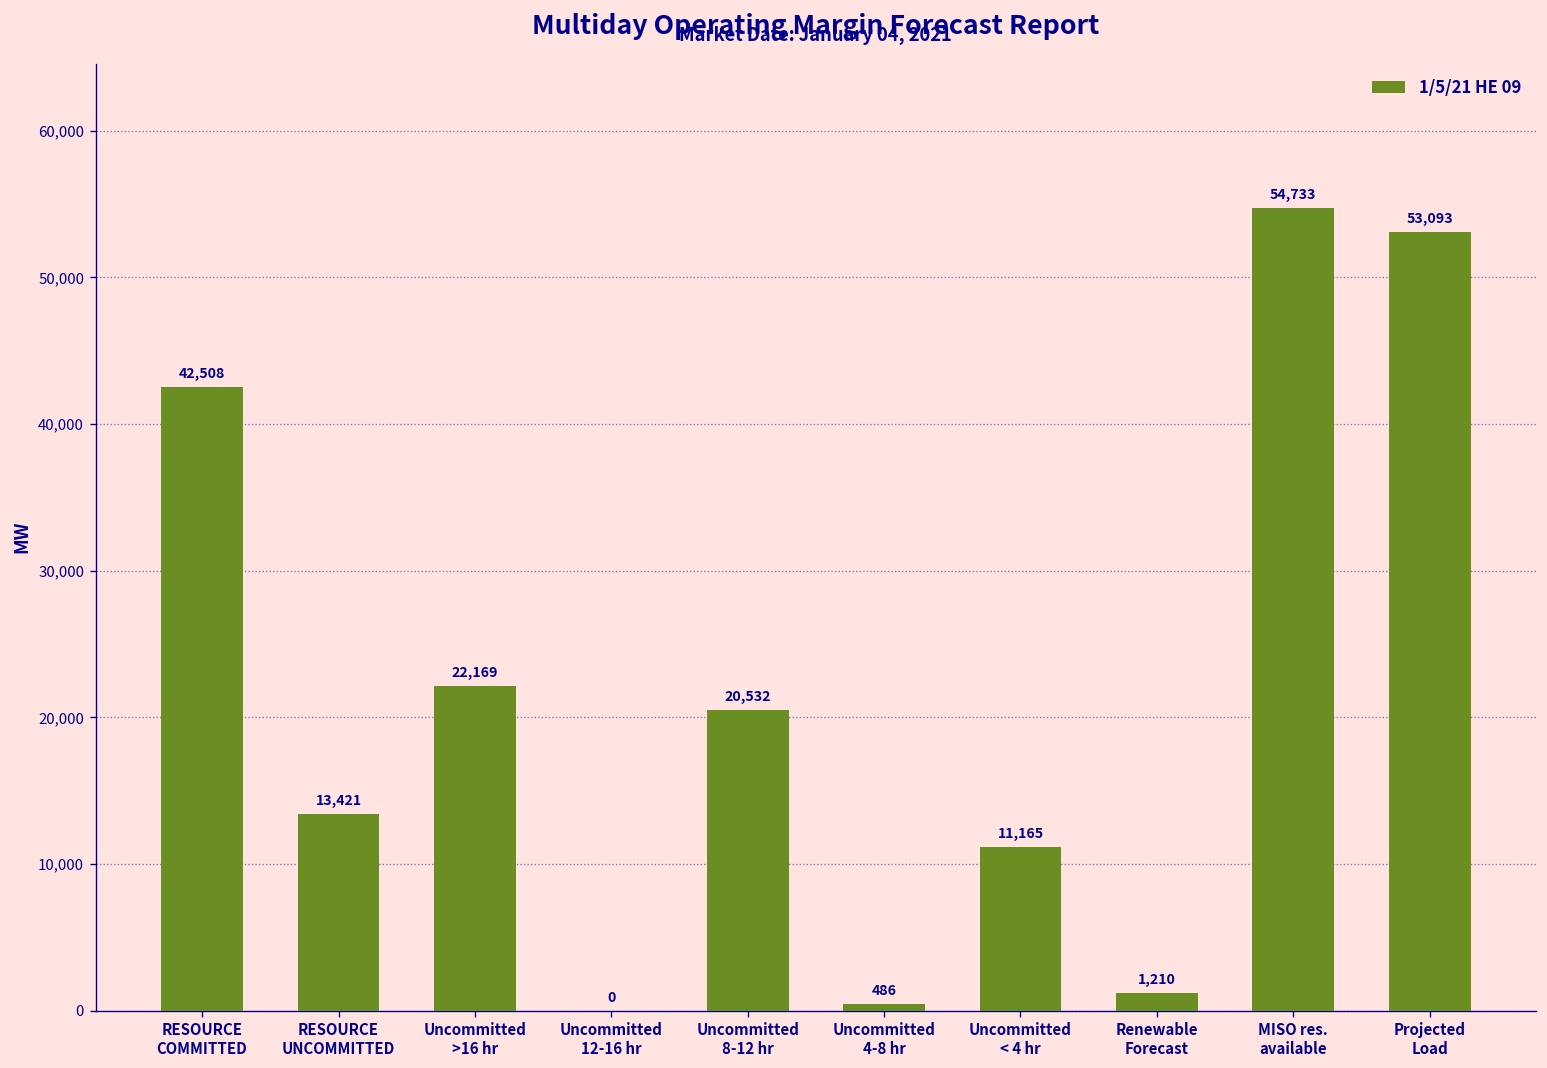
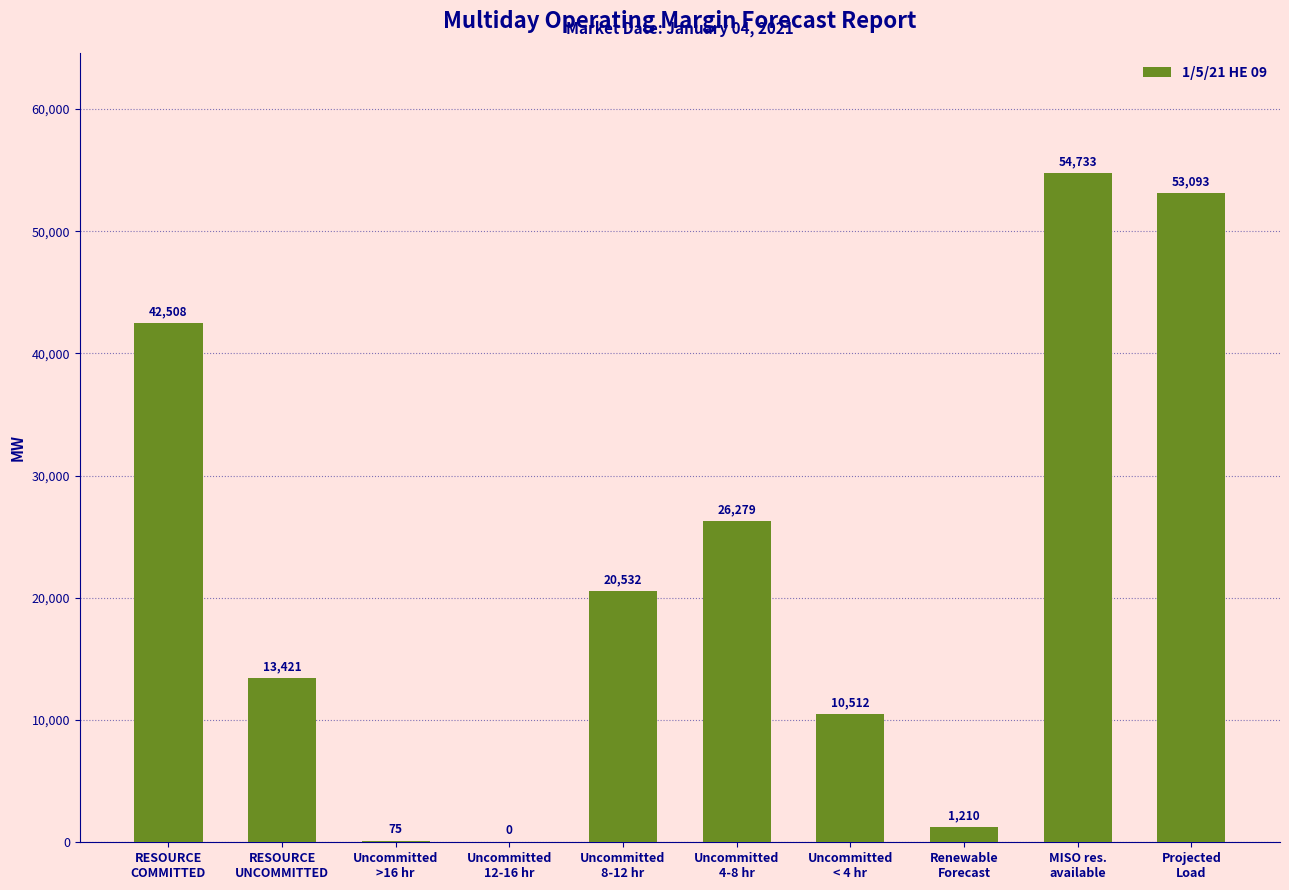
  {
    "RESOURCE COMMITTED": "42,508",
    "RESOURCE UNCOMMITTED": "13,421",
-   "Uncommitted >16 hr": "22,169",
+   "Uncommitted >16 hr": "75",
    "Uncommitted 12-16 hr": "0",
    "Uncommitted 8-12 hr": "20,532",
-   "Uncommitted 4-8 hr": "486",
-   "Uncommitted < 4 hr": "11,165",
+   "Uncommitted 4-8 hr": "26,279",
+   "Uncommitted < 4 hr": "10,512",
    "Renewable Forecast": "1,210",
    "MISO res. available": "54,733",
    "Projected Load": "53,093"
  }
